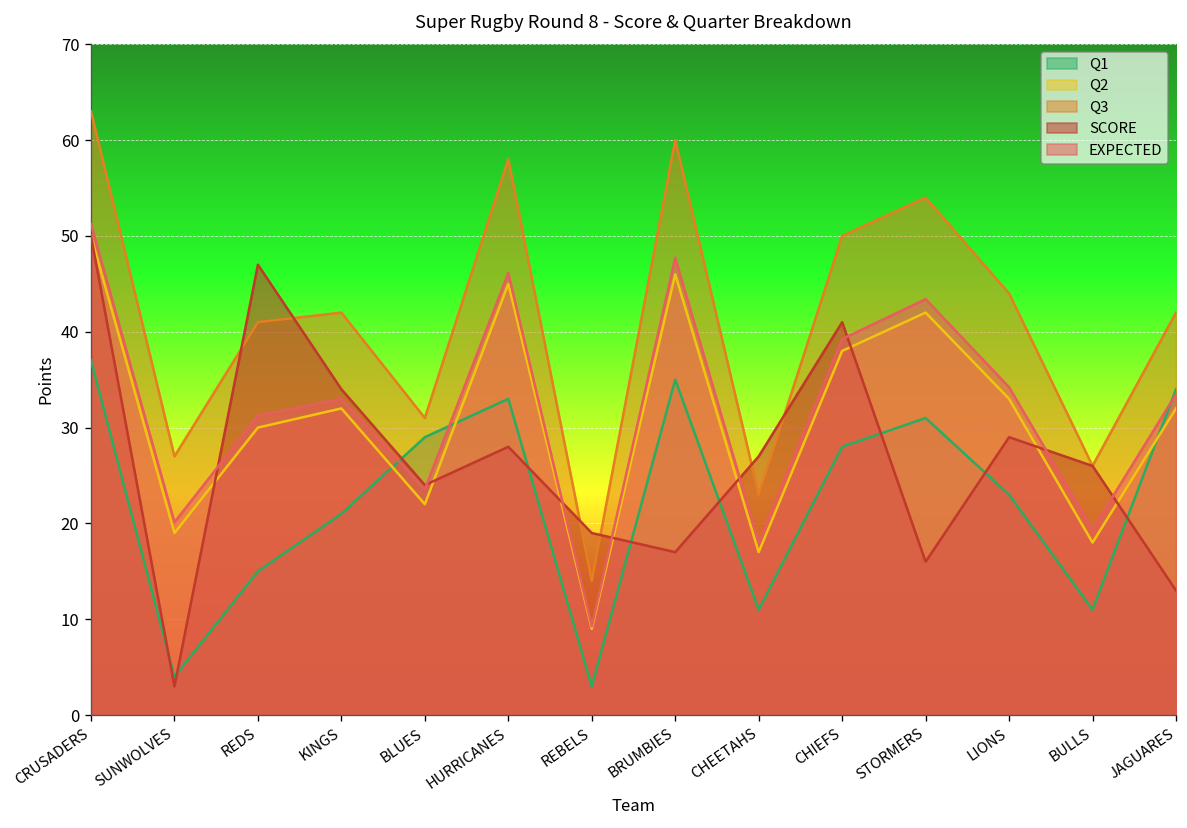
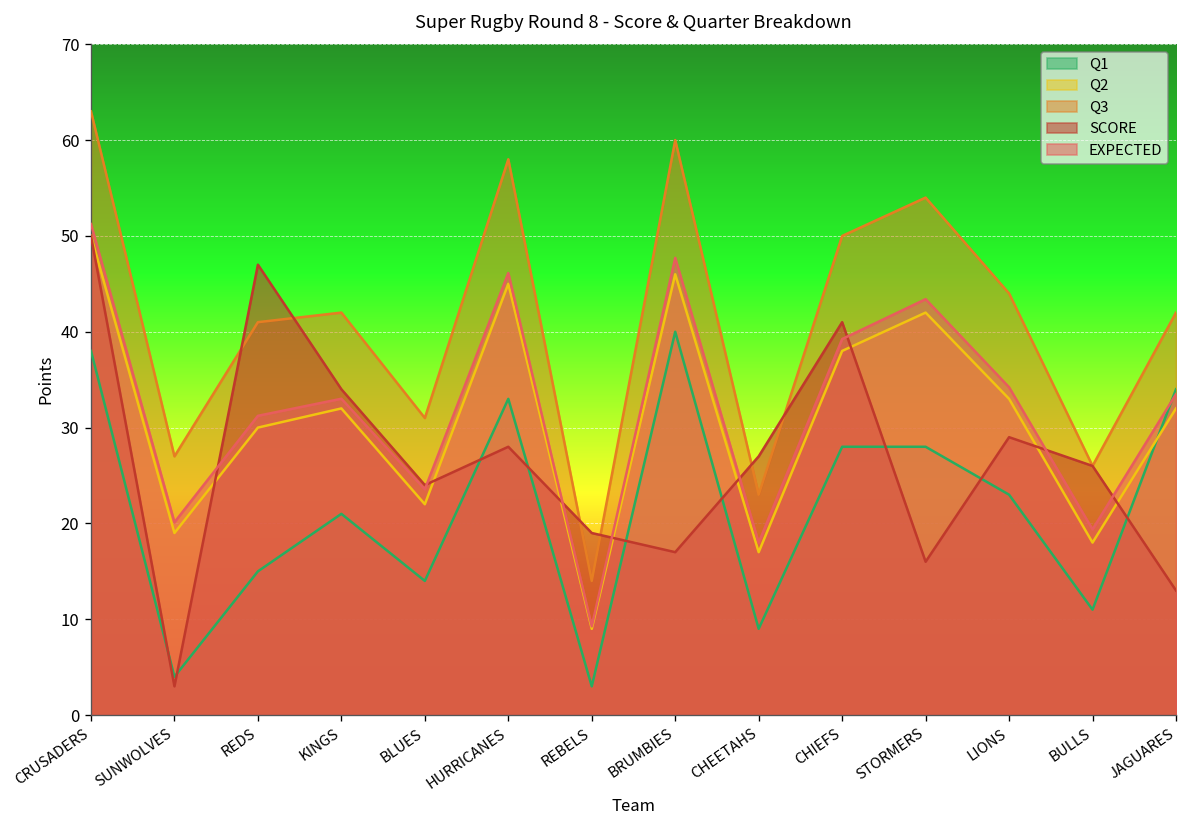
  {
    "Q1": {
-     "CRUSADERS": 37,
+     "CRUSADERS": 38,
      "SUNWOLVES": 4,
      "REDS": 15,
      "KINGS": 21,
-     "BLUES": 29,
+     "BLUES": 14,
      "HURRICANES": 33,
      "REBELS": 3,
-     "BRUMBIES": 35,
-     "CHEETAHS": 11,
+     "BRUMBIES": 40,
+     "CHEETAHS": 9,
      "CHIEFS": 28,
-     "STORMERS": 31,
+     "STORMERS": 28,
      "LIONS": 23,
      "BULLS": 11,
      "JAGUARES": 34
    }
  }
